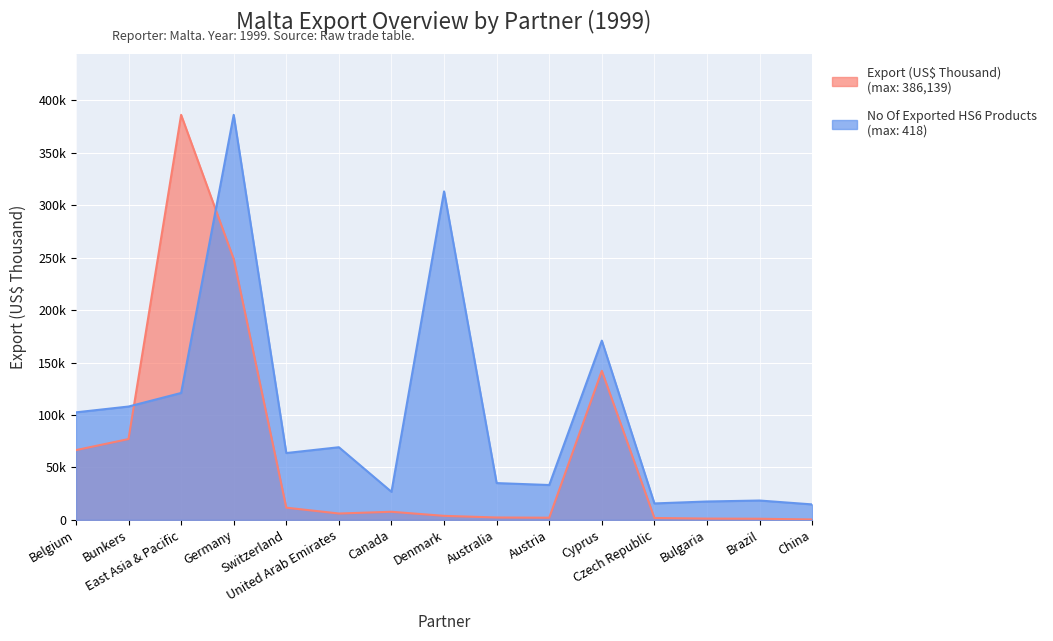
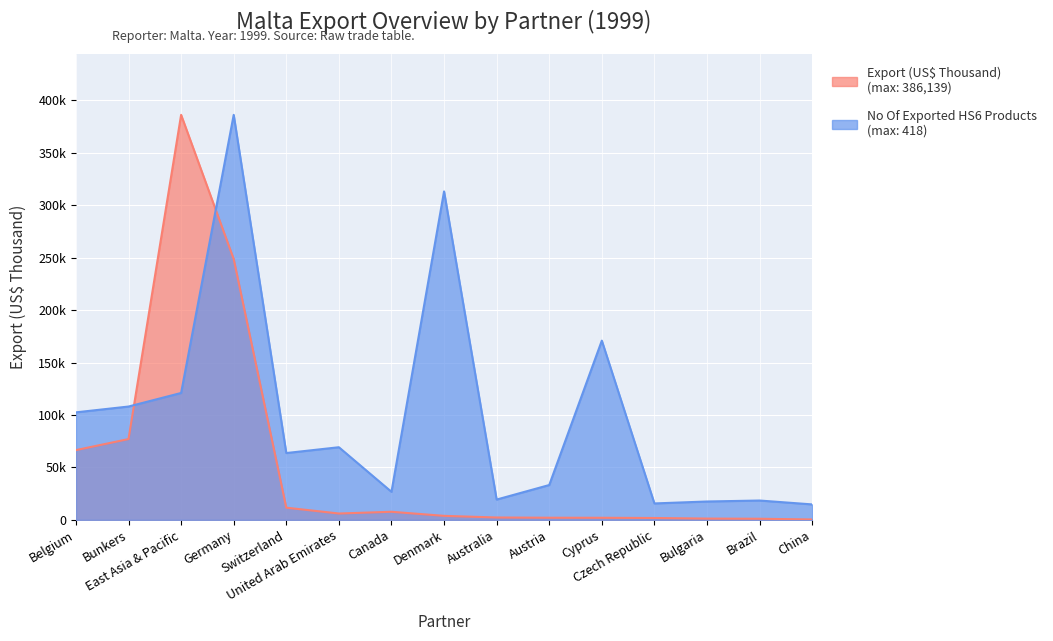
  {
    "Export (US$ Thousand) (max: 386,139)": {
      "Belgium": 67000,
      "Bunkers": 77000,
      "East Asia & Pacific": 386000,
      "Germany": 249000,
      "Switzerland": 12000,
      "United Arab Emirates": 6000,
      "Canada": 8000,
      "Denmark": 4000,
      "Australia": 2000,
      "Austria": 2000,
-     "Cyprus": 142000,
+     "Cyprus": 2000,
      "Czech Republic": 2000,
      "Bulgaria": 1000,
      "Brazil": 1000,
      "China": 0
    },
    "No Of Exported HS6 Products (max: 418)": {
      "Belgium": 103000,
      "Bunkers": 108000,
      "East Asia & Pacific": 121000,
      "Germany": 386000,
      "Switzerland": 64000,
      "United Arab Emirates": 69000,
      "Canada": 27000,
      "Denmark": 313000,
-     "Australia": 35000,
+     "Australia": 19000,
      "Austria": 33000,
      "Cyprus": 171000,
      "Czech Republic": 16000,
      "Bulgaria": 18000,
      "Brazil": 18000,
      "China": 15000
    }
  }
